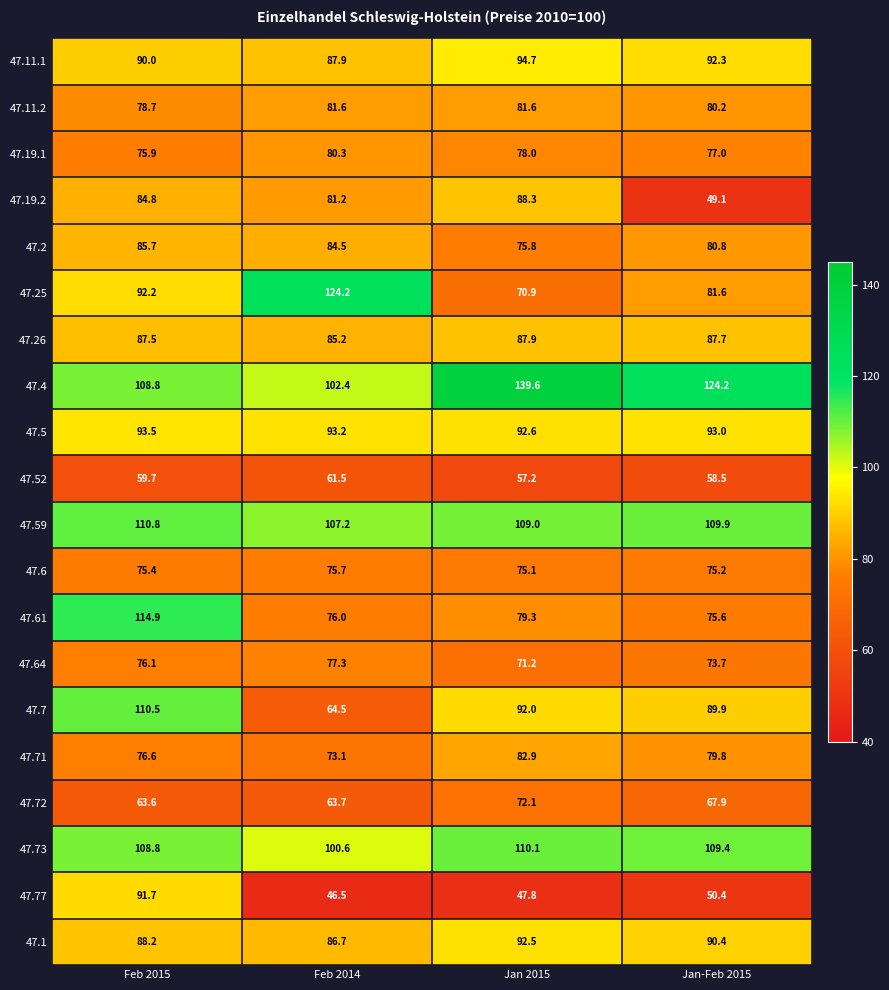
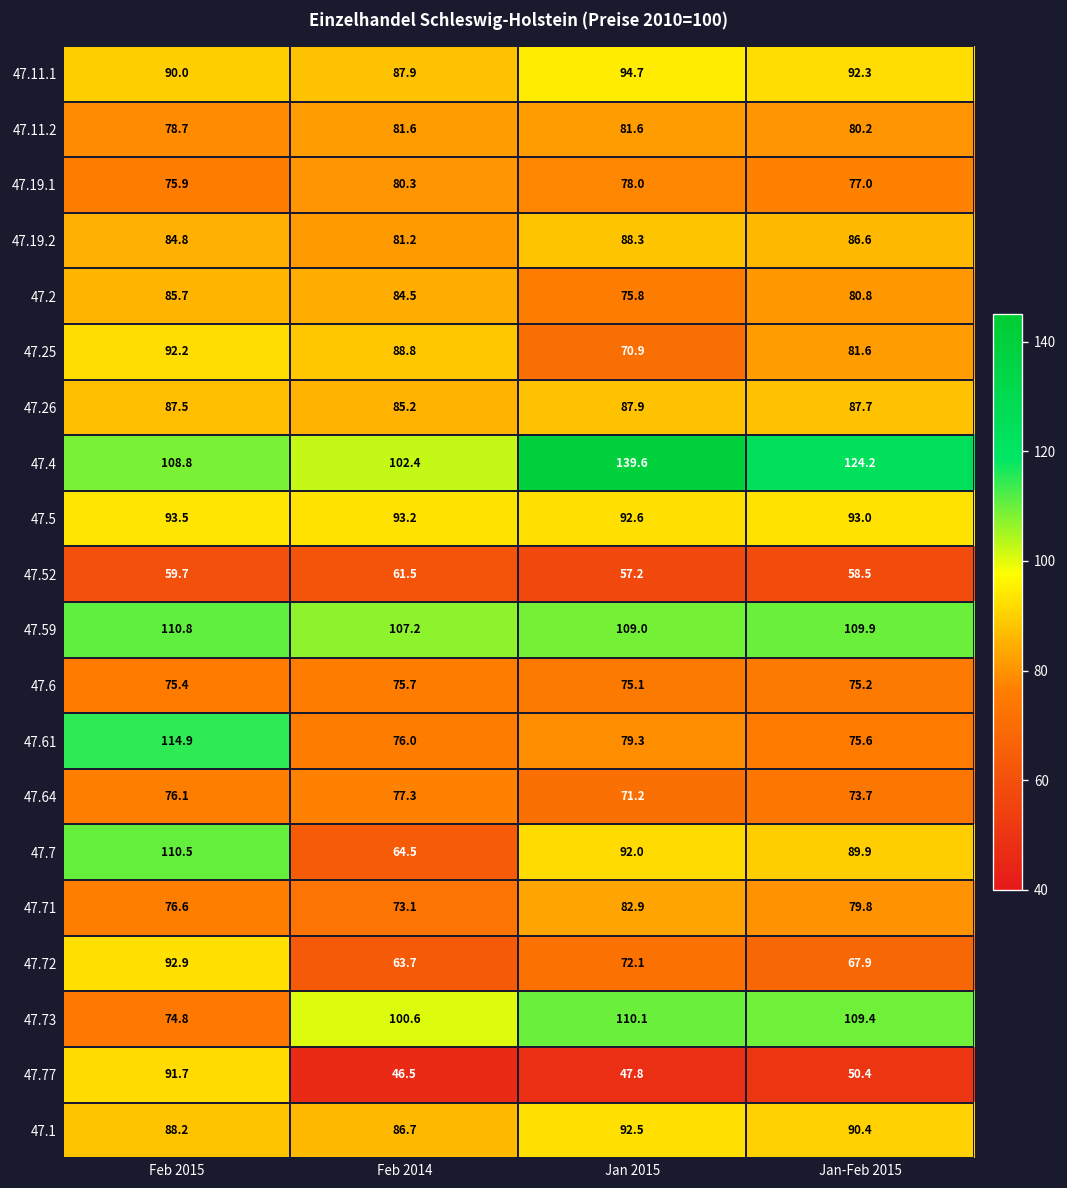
  {
    "47.11.1": {
      "Feb 2015": 90.0,
      "Feb 2014": 87.9,
      "Jan 2015": 94.7,
      "Jan-Feb 2015": 92.3
    },
    "47.11.2": {
      "Feb 2015": 78.7,
      "Feb 2014": 81.6,
      "Jan 2015": 81.6,
      "Jan-Feb 2015": 80.2
    },
    "47.19.1": {
      "Feb 2015": 75.9,
      "Feb 2014": 80.3,
      "Jan 2015": 78.0,
      "Jan-Feb 2015": 77.0
    },
    "47.19.2": {
      "Feb 2015": 84.8,
      "Feb 2014": 81.2,
      "Jan 2015": 88.3,
-     "Jan-Feb 2015": 49.1
+     "Jan-Feb 2015": 86.6
    },
    "47.2": {
      "Feb 2015": 85.7,
      "Feb 2014": 84.5,
      "Jan 2015": 75.8,
      "Jan-Feb 2015": 80.8
    },
    "47.25": {
      "Feb 2015": 92.2,
-     "Feb 2014": 124.2,
+     "Feb 2014": 88.8,
      "Jan 2015": 70.9,
      "Jan-Feb 2015": 81.6
    },
    "47.26": {
      "Feb 2015": 87.5,
      "Feb 2014": 85.2,
      "Jan 2015": 87.9,
      "Jan-Feb 2015": 87.7
    },
    "47.4": {
      "Feb 2015": 108.8,
      "Feb 2014": 102.4,
      "Jan 2015": 139.6,
      "Jan-Feb 2015": 124.2
    },
    "47.5": {
      "Feb 2015": 93.5,
      "Feb 2014": 93.2,
      "Jan 2015": 92.6,
      "Jan-Feb 2015": 93.0
    },
    "47.52": {
      "Feb 2015": 59.7,
      "Feb 2014": 61.5,
      "Jan 2015": 57.2,
      "Jan-Feb 2015": 58.5
    },
    "47.59": {
      "Feb 2015": 110.8,
      "Feb 2014": 107.2,
      "Jan 2015": 109.0,
      "Jan-Feb 2015": 109.9
    },
    "47.6": {
      "Feb 2015": 75.4,
      "Feb 2014": 75.7,
      "Jan 2015": 75.1,
      "Jan-Feb 2015": 75.2
    },
    "47.61": {
      "Feb 2015": 114.9,
      "Feb 2014": 76.0,
      "Jan 2015": 79.3,
      "Jan-Feb 2015": 75.6
    },
    "47.64": {
      "Feb 2015": 76.1,
      "Feb 2014": 77.3,
      "Jan 2015": 71.2,
      "Jan-Feb 2015": 73.7
    },
    "47.7": {
      "Feb 2015": 110.5,
      "Feb 2014": 64.5,
      "Jan 2015": 92.0,
      "Jan-Feb 2015": 89.9
    },
    "47.71": {
      "Feb 2015": 76.6,
      "Feb 2014": 73.1,
      "Jan 2015": 82.9,
      "Jan-Feb 2015": 79.8
    },
    "47.72": {
-     "Feb 2015": 63.6,
+     "Feb 2015": 92.9,
      "Feb 2014": 63.7,
      "Jan 2015": 72.1,
      "Jan-Feb 2015": 67.9
    },
    "47.73": {
-     "Feb 2015": 108.8,
+     "Feb 2015": 74.8,
      "Feb 2014": 100.6,
      "Jan 2015": 110.1,
      "Jan-Feb 2015": 109.4
    },
    "47.77": {
      "Feb 2015": 91.7,
      "Feb 2014": 46.5,
      "Jan 2015": 47.8,
      "Jan-Feb 2015": 50.4
    },
    "47.1": {
      "Feb 2015": 88.2,
      "Feb 2014": 86.7,
      "Jan 2015": 92.5,
      "Jan-Feb 2015": 90.4
    }
  }
